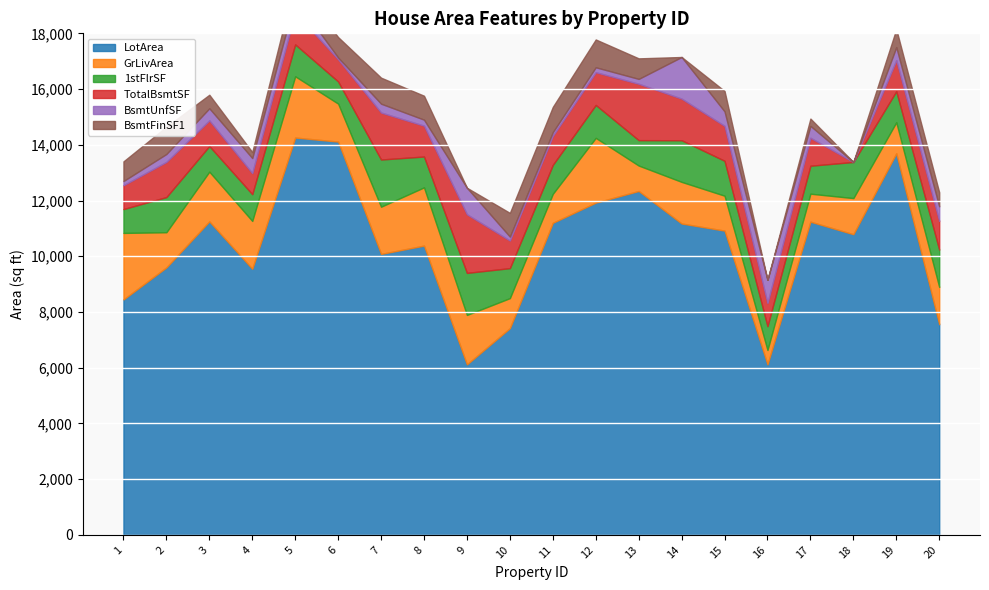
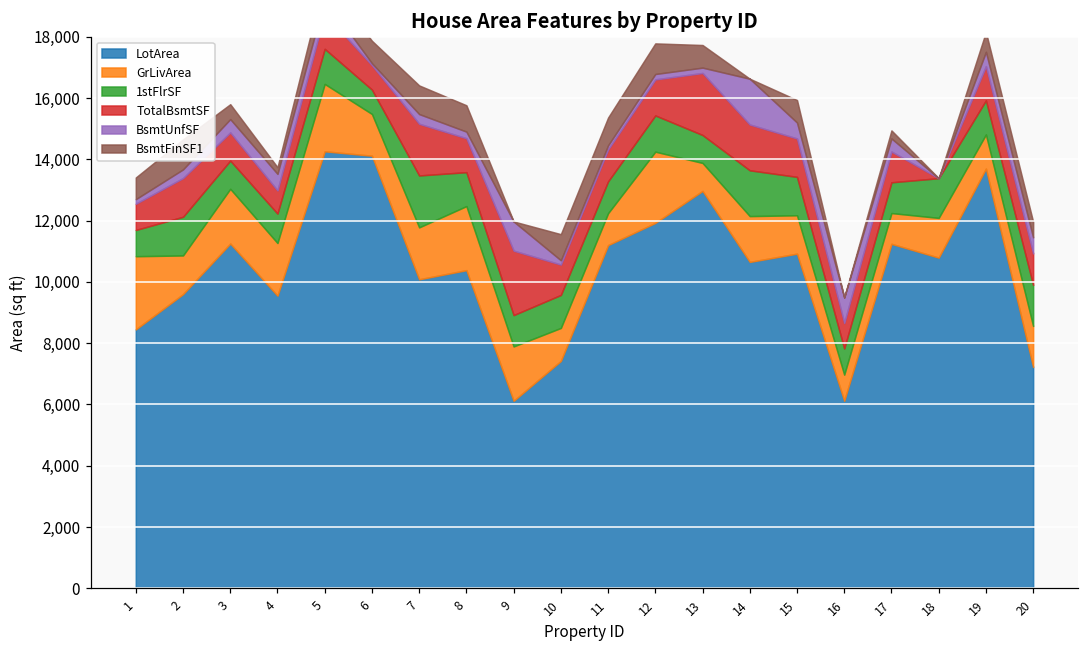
  {
    "LotArea": {
      "1": "8,500",
      "2": "9,600",
      "3": "11,300",
      "4": "9,600",
      "5": "14,300",
      "6": "14,100",
      "7": "10,100",
      "8": "10,400",
      "9": "6,100",
      "10": "7,400",
      "11": "11,200",
      "12": "11,900",
-     "13": "12,300",
-     "14": "11,200",
+     "13": "13,000",
+     "14": "10,700",
      "15": "10,900",
      "16": "6,100",
      "17": "11,200",
      "18": "10,800",
      "19": "13,700",
-     "20": "7,600"
+     "20": "7,200"
    },
    "GrLivArea": {
      "1": "2,400",
      "2": "1,300",
      "3": "1,800",
      "4": "1,700",
      "5": "2,200",
      "6": "1,400",
      "7": "1,700",
      "8": "2,100",
      "9": "1,800",
      "10": "1,100",
      "11": "1,000",
      "12": "2,300",
      "13": "900",
      "14": "1,500",
      "15": "1,300",
-     "16": "500",
+     "16": "900",
      "17": "1,000",
      "18": "1,300",
      "19": "1,100",
      "20": "1,300"
    },
    "1stFlrSF": {
      "1": "900",
      "2": "1,300",
      "3": "900",
      "4": "1,000",
      "5": "1,100",
      "6": "800",
      "7": "1,700",
      "8": "1,100",
-     "9": "1,500",
+     "9": "1,000",
      "10": "1,100",
      "11": "1,000",
      "12": "1,200",
      "13": "900",
      "14": "1,500",
      "15": "1,300",
      "16": "900",
      "17": "1,000",
      "19": "1,100",
      "20": "1,300"
    },
    "TotalBsmtSF": {
      "1": "900",
      "2": "1,300",
      "3": "900",
      "4": "800",
      "7": "1,700",
      "8": "1,100",
      "9": "2,100",
      "10": "1,000",
      "11": "1,000",
      "12": "1,200",
      "13": "2,000",
      "14": "1,500",
      "15": "1,300",
      "16": "800",
      "17": "1,000",
      "19": "1,100",
      "20": "1,000"
    },
    "BsmtUnfSF": {
      "1": "200",
      "2": "300",
      "3": "400",
      "4": "500",
      "7": "300",
      "8": "200",
      "10": "100",
      "11": "100",
      "12": "200",
      "13": "200",
      "15": "500",
      "17": "400",
      "19": "500",
      "20": "500"
    },
    "BsmtFinSF1": {
      "1": "700",
      "3": "500",
      "4": "200",
      "6": "700",
      "7": "900",
      "8": "900",
      "10": "900",
      "11": "900",
      "12": "1,000",
      "13": "700",
      "15": "700",
      "17": "300",
      "20": "500"
    }
  }
